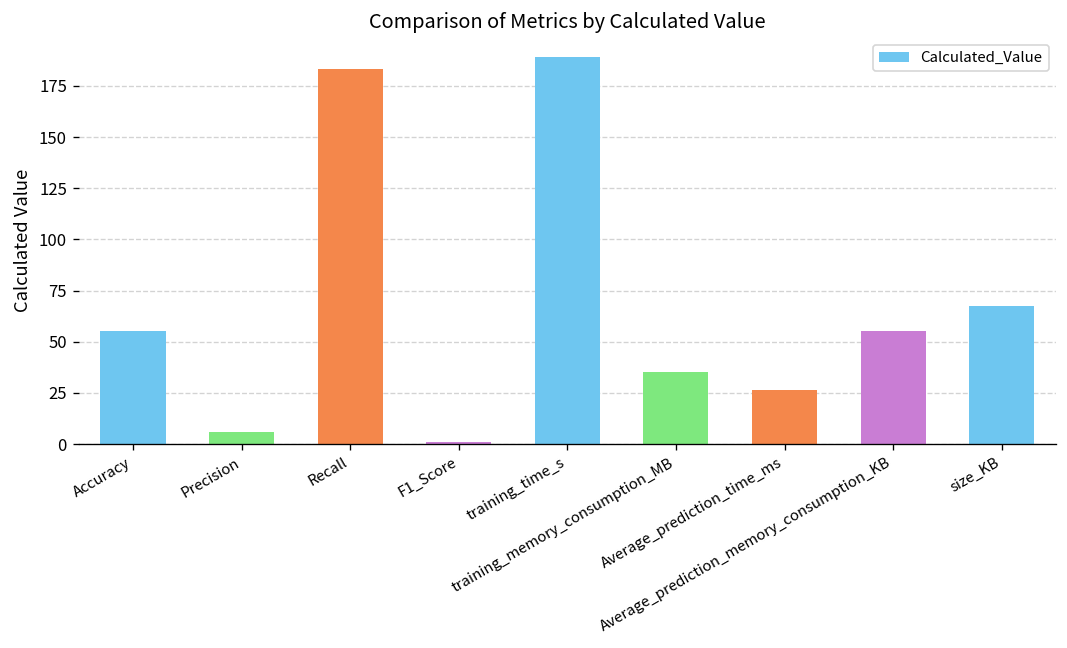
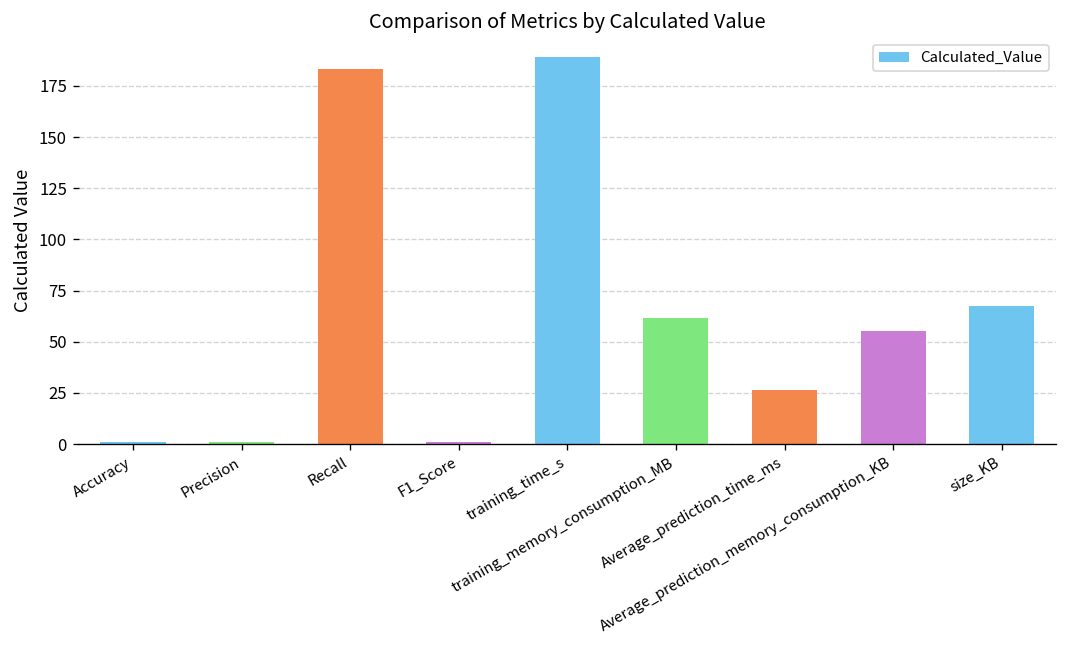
  {
-   "Accuracy": 55,
-   "Precision": 6,
+   "Accuracy": 1,
+   "Precision": 1,
    "Recall": 183,
    "training_time_s": 189,
-   "training_memory_consumption_MB": 35,
+   "training_memory_consumption_MB": 62,
    "Average_prediction_time_ms": 26,
    "Average_prediction_memory_consumption_KB": 55,
    "size_KB": 67
  }
